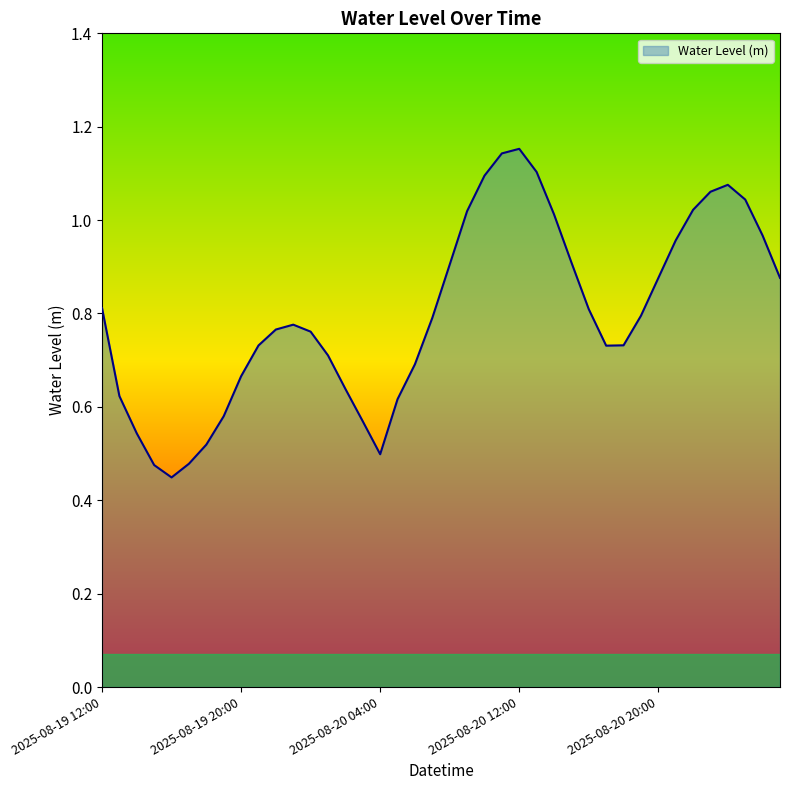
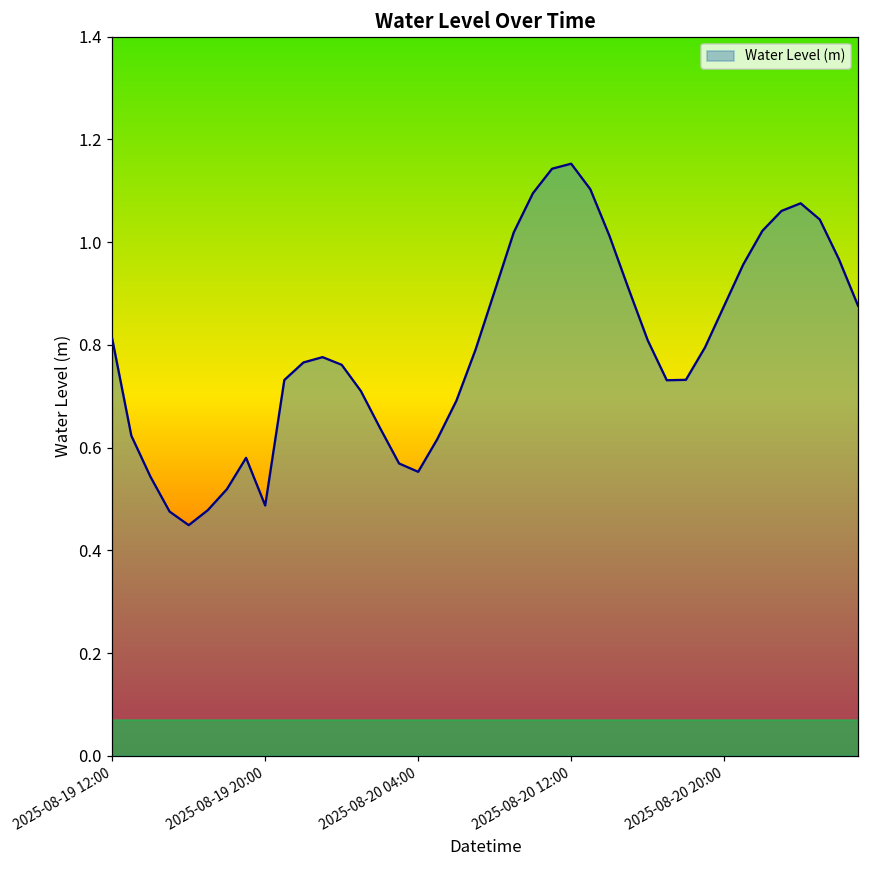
  {
    "2025-08-19 12:00": 0.81,
-   "2025-08-19 20:00": 0.67,
-   "2025-08-20 04:00": 0.50,
+   "2025-08-19 20:00": 0.49,
+   "2025-08-20 04:00": 0.55,
    "2025-08-20 12:00": 1.15,
    "2025-08-20 20:00": 0.88
  }
